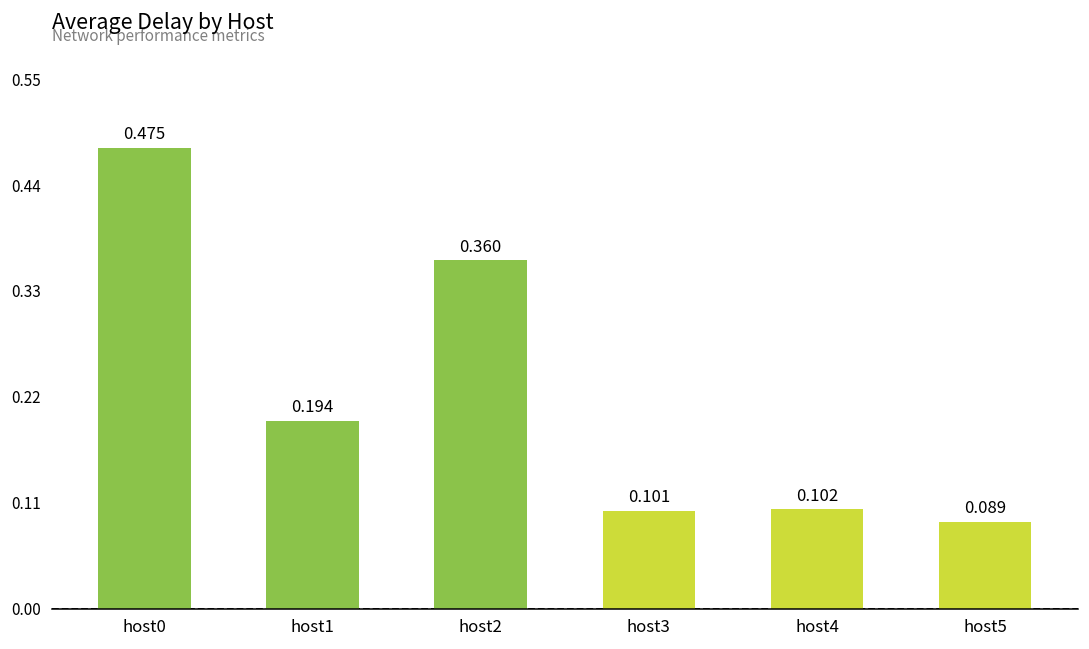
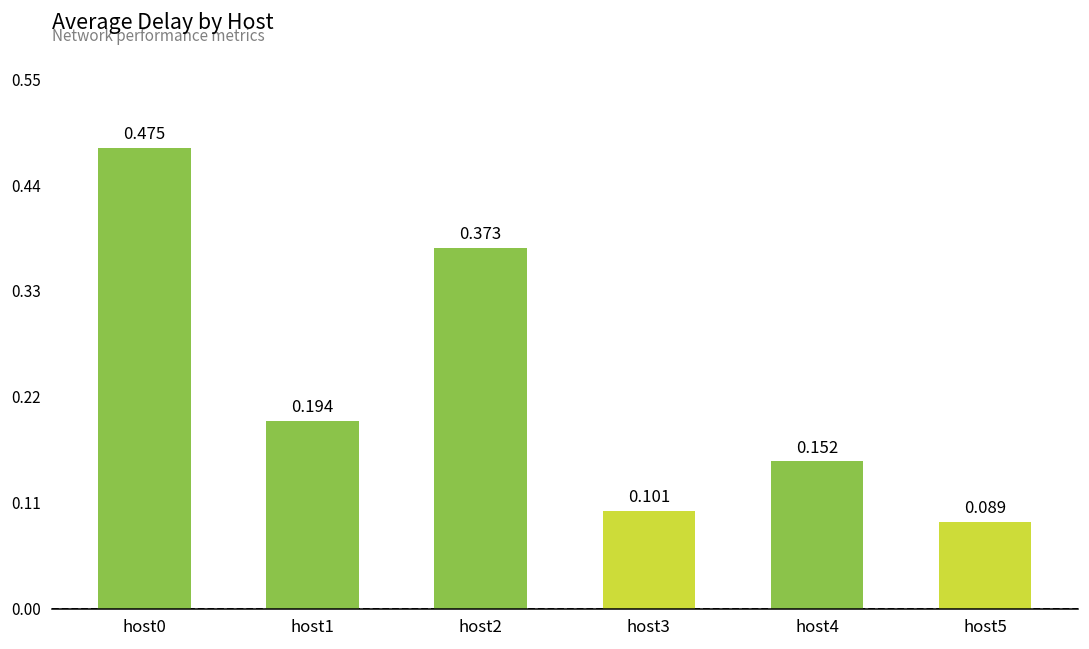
  {
    "host0": 0.475,
    "host1": 0.194,
-   "host2": 0.360,
+   "host2": 0.373,
    "host3": 0.101,
-   "host4": 0.102,
+   "host4": 0.152,
    "host5": 0.089
  }
